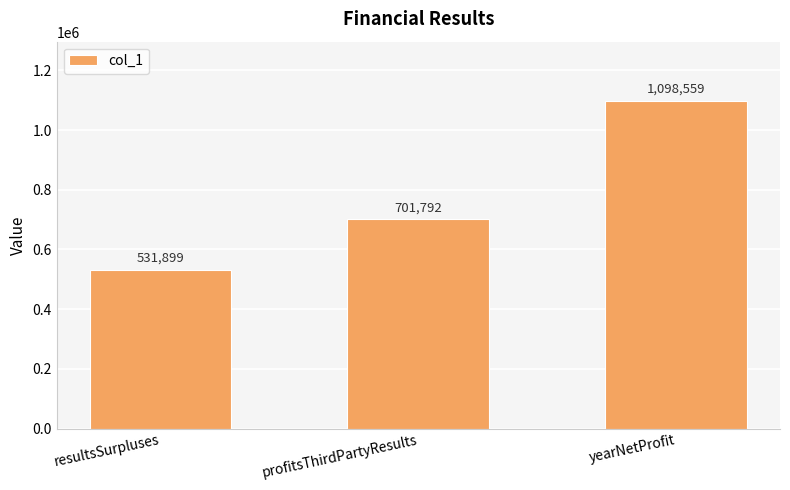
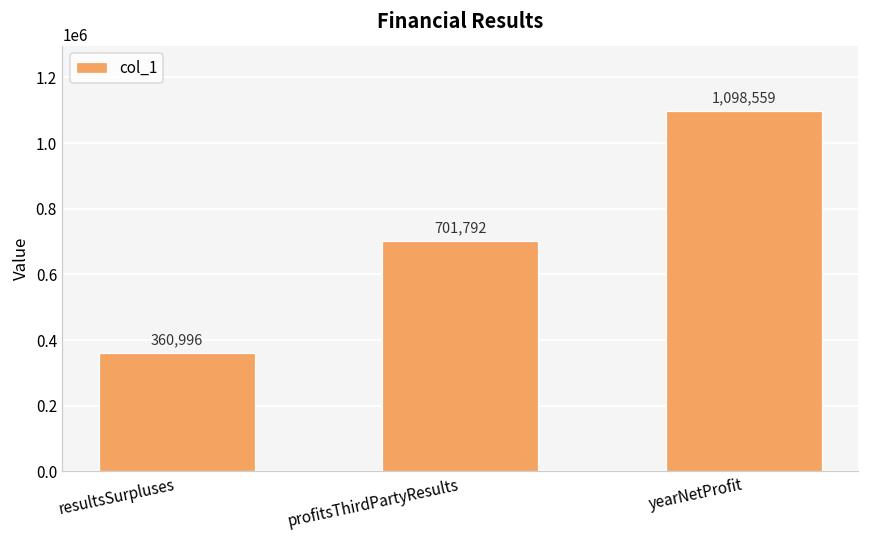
  {
-   "resultsSurpluses": "531,899",
+   "resultsSurpluses": "360,996",
    "profitsThirdPartyResults": "701,792",
    "yearNetProfit": "1,098,559"
  }
